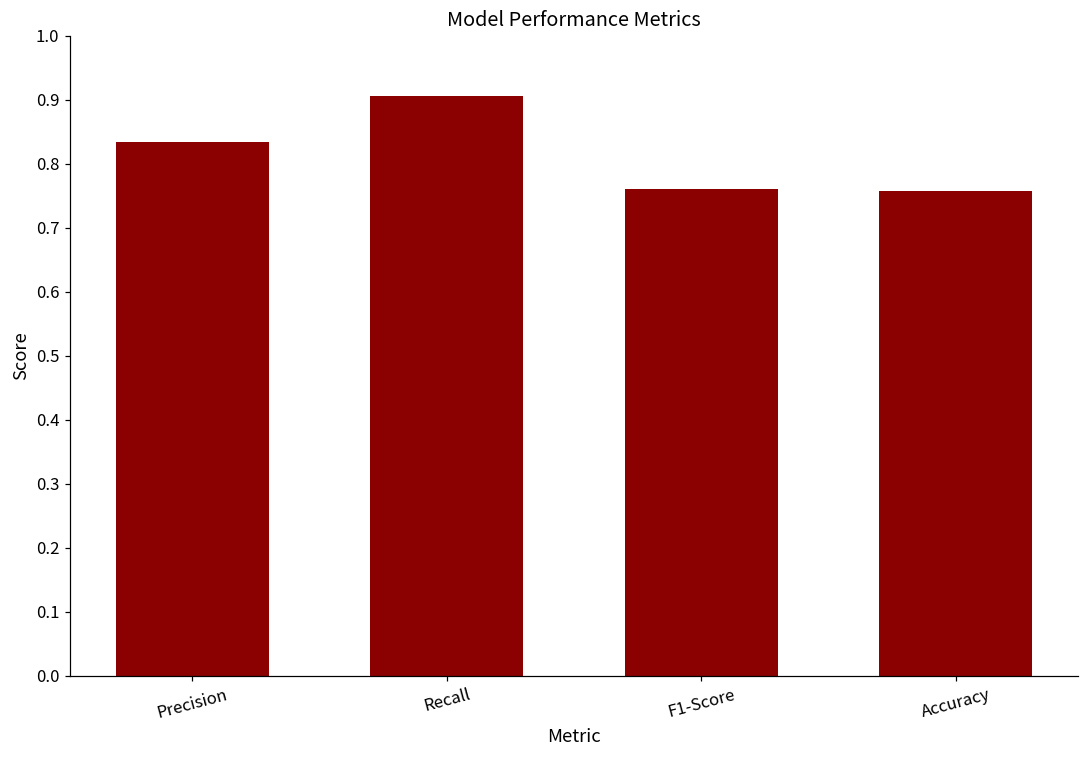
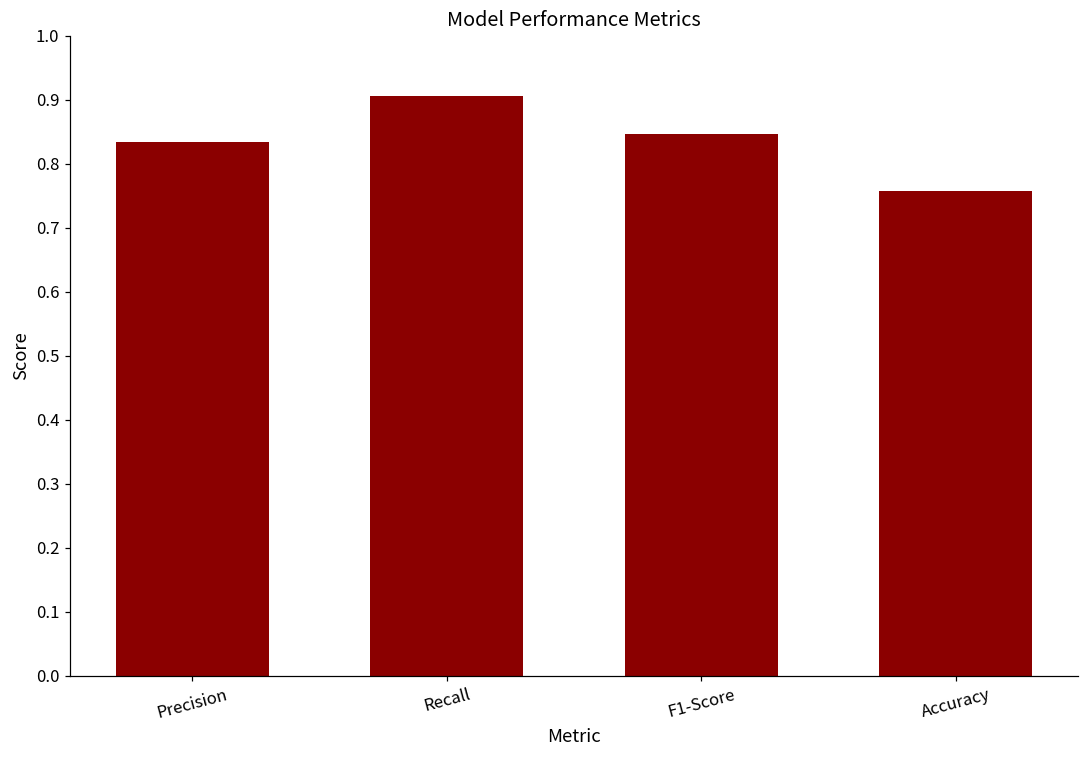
  {
    "Precision": 0.83,
    "Recall": 0.91,
-   "F1-Score": 0.76,
+   "F1-Score": 0.85,
    "Accuracy": 0.76
  }
